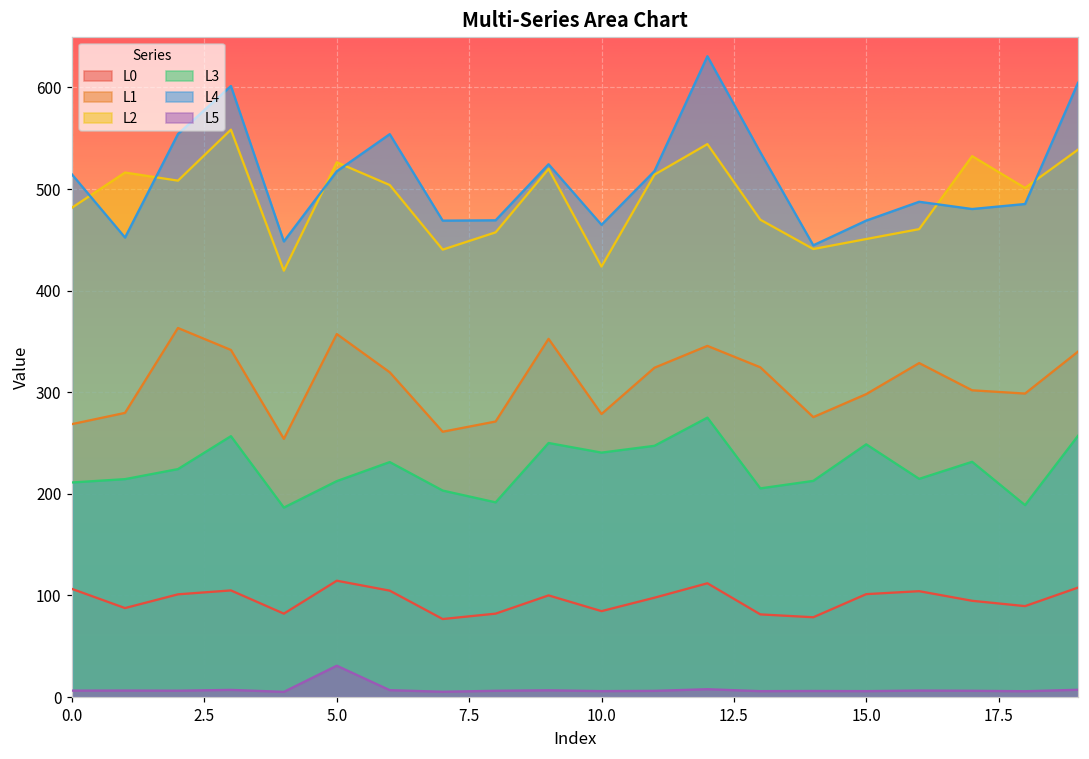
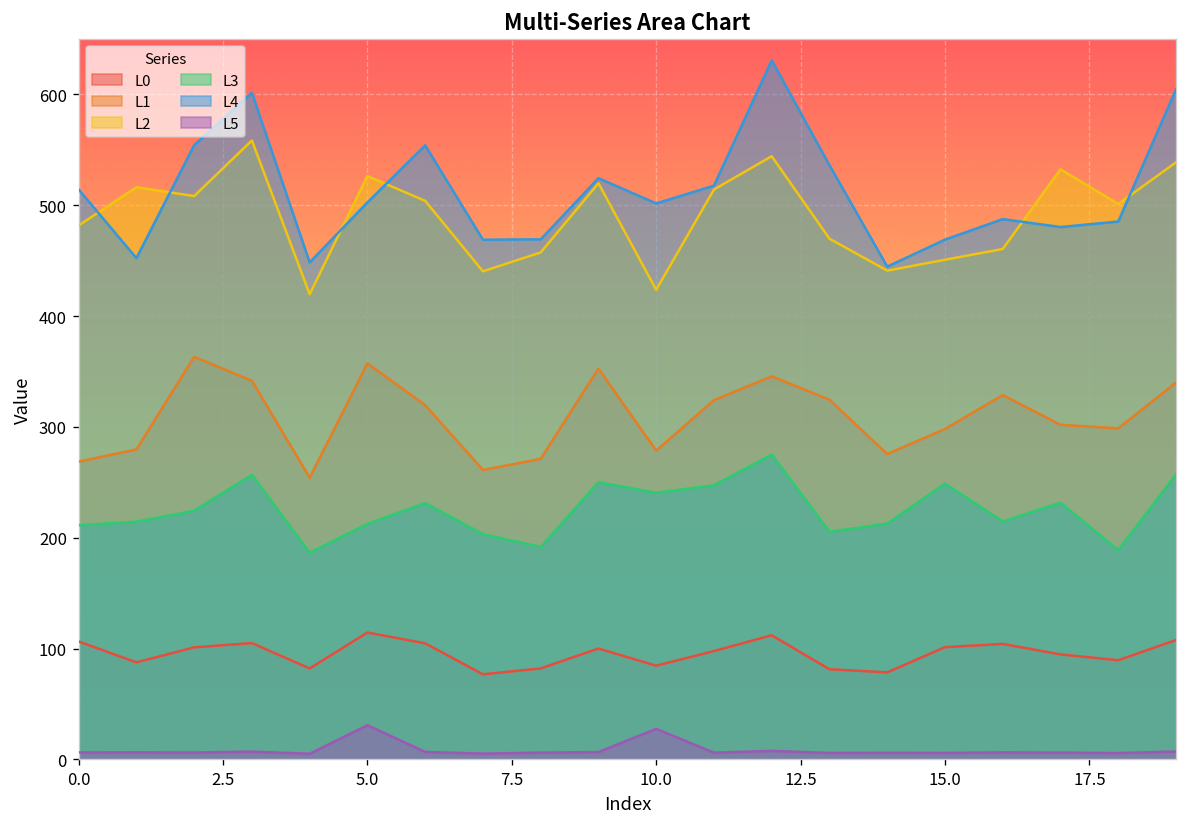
  {
    "L3": {
      "0.0": 210,
      "5.0": 210,
      "10.0": 240,
      "15.0": 250
    },
    "L4": {
      "0.0": 510,
-     "5.0": 520,
-     "10.0": 460,
+     "5.0": 500,
+     "10.0": 500,
      "15.0": 470
    },
    "L5": {
      "0.0": 10,
      "5.0": 30,
-     "10.0": 10,
+     "10.0": 30,
      "15.0": 10
    }
  }
